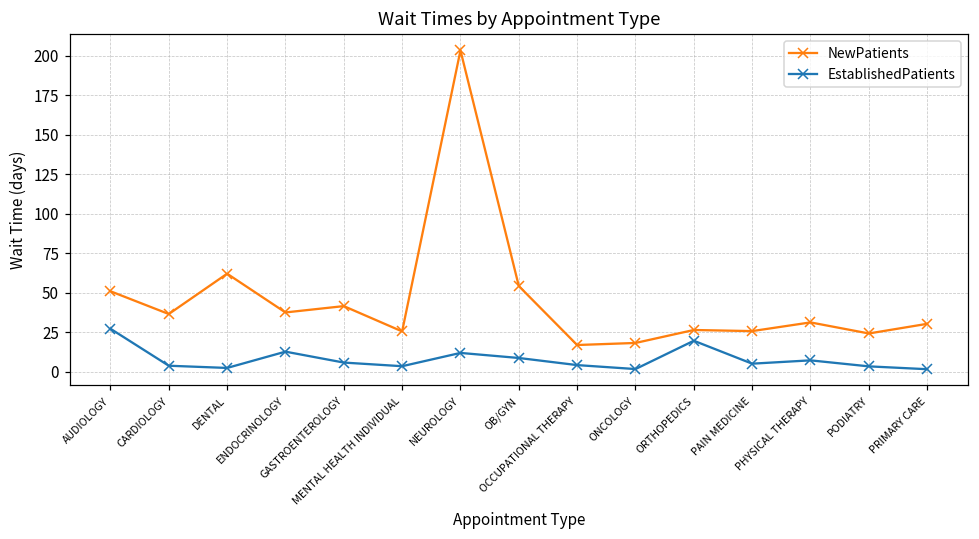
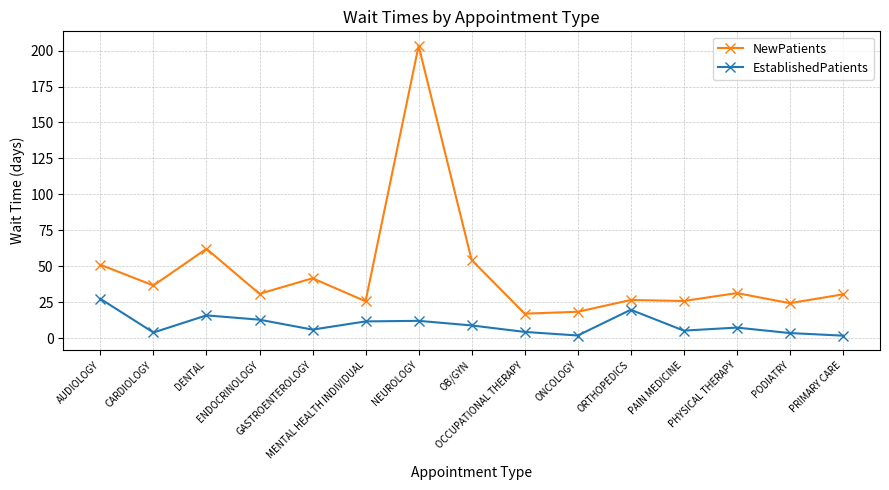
  {
    "NewPatients": {
      "AUDIOLOGY": 51,
      "CARDIOLOGY": 37,
      "DENTAL": 62,
-     "ENDOCRINOLOGY": 38,
+     "ENDOCRINOLOGY": 31,
      "GASTROENTEROLOGY": 42,
      "MENTAL HEALTH INDIVIDUAL": 26,
      "NEUROLOGY": 203,
      "OB/GYN": 54,
      "OCCUPATIONAL THERAPY": 17,
      "ONCOLOGY": 18,
      "ORTHOPEDICS": 27,
      "PAIN MEDICINE": 26,
      "PHYSICAL THERAPY": 31,
      "PODIATRY": 24,
      "PRIMARY CARE": 30
    },
    "EstablishedPatients": {
      "AUDIOLOGY": 27,
      "CARDIOLOGY": 4,
-     "DENTAL": 3,
+     "DENTAL": 16,
      "ENDOCRINOLOGY": 13,
      "GASTROENTEROLOGY": 6,
-     "MENTAL HEALTH INDIVIDUAL": 4,
+     "MENTAL HEALTH INDIVIDUAL": 12,
      "NEUROLOGY": 12,
      "OB/GYN": 9,
      "OCCUPATIONAL THERAPY": 4,
      "ONCOLOGY": 2,
      "ORTHOPEDICS": 20,
      "PAIN MEDICINE": 5,
      "PHYSICAL THERAPY": 7,
      "PODIATRY": 4,
      "PRIMARY CARE": 2
    }
  }
